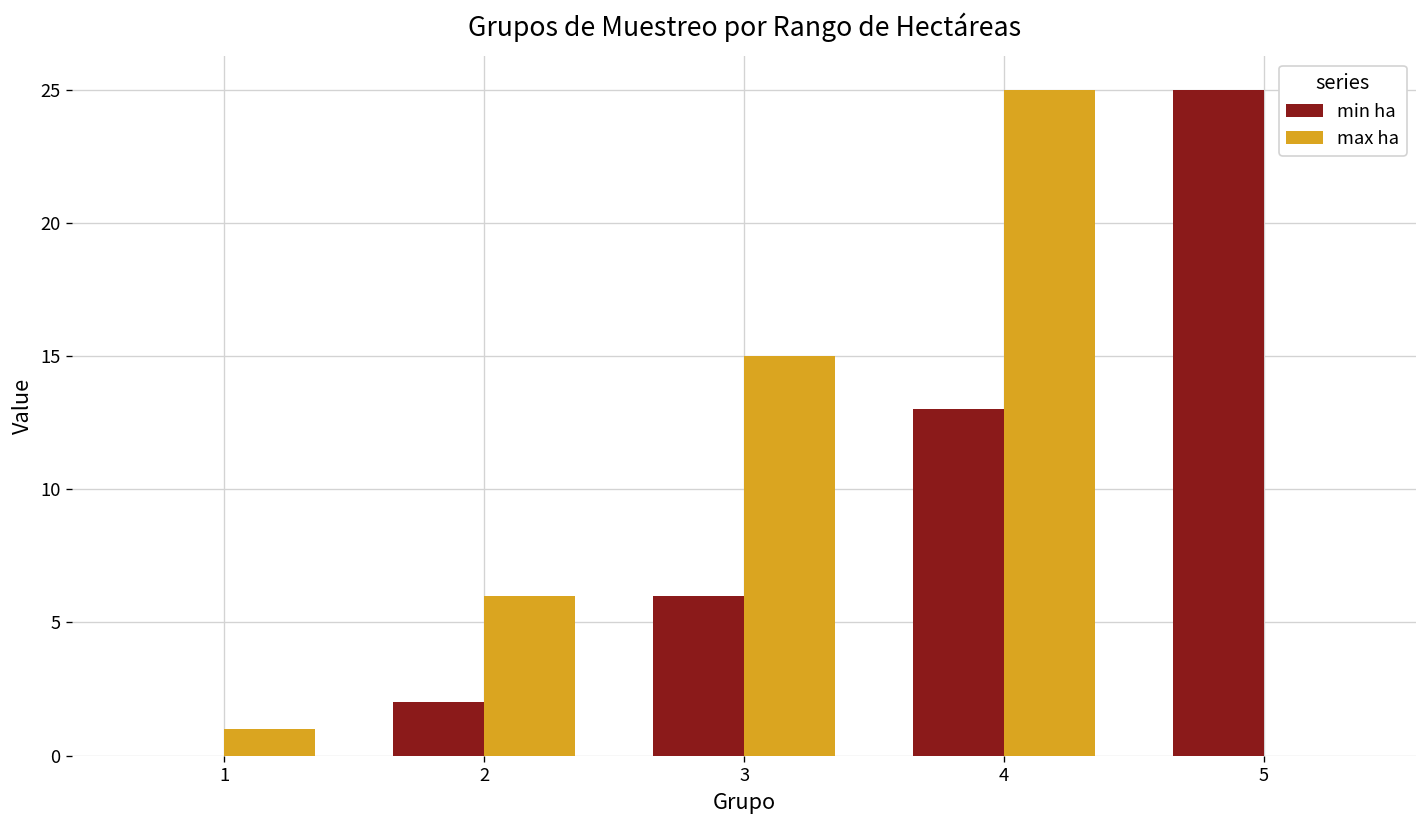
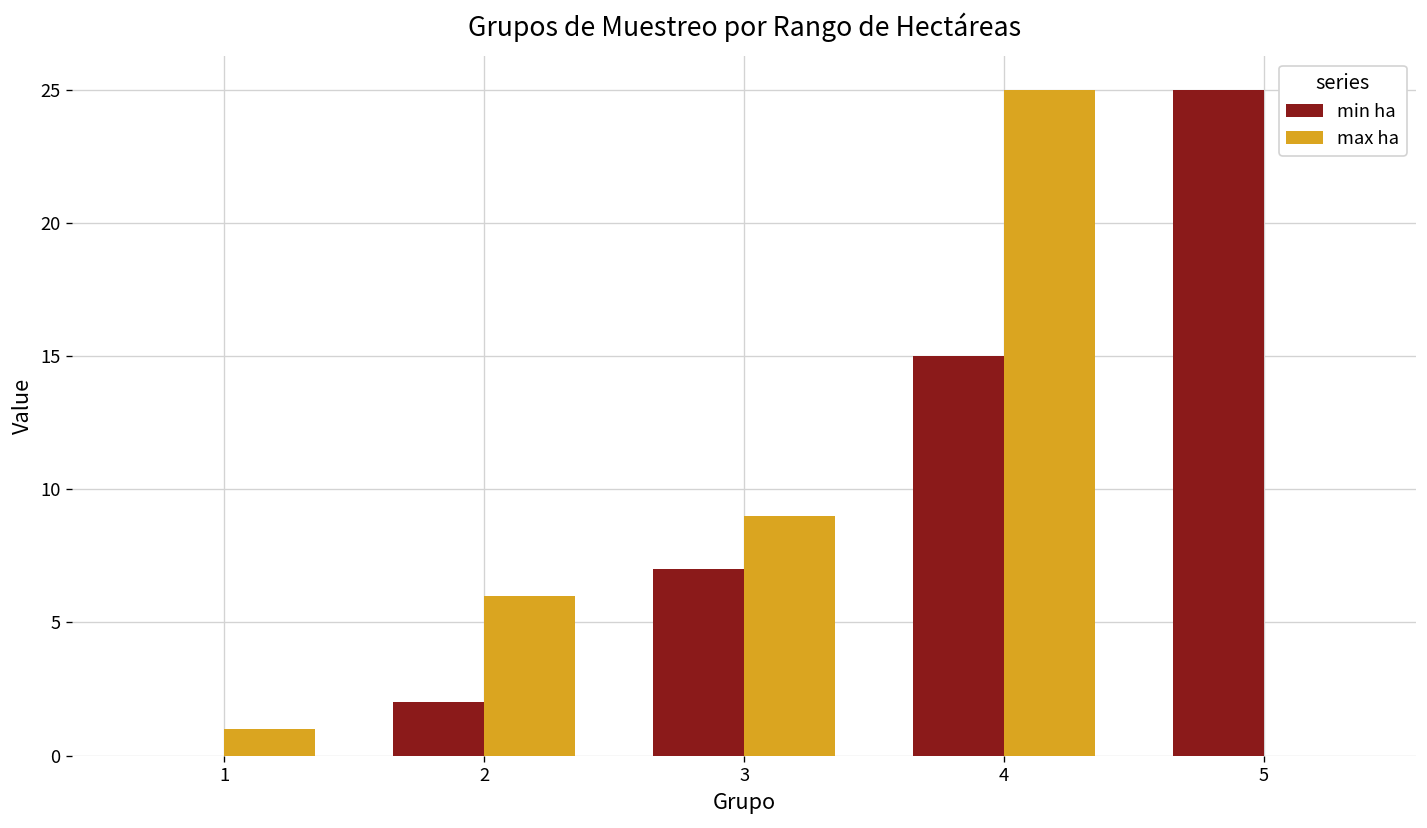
  {
    "min ha": {
      "1": 0,
      "2": 2,
-     "3": 6,
-     "4": 13,
+     "3": 7,
+     "4": 15,
      "5": 25
    },
    "max ha": {
      "1": 1,
      "2": 6,
-     "3": 15,
+     "3": 9,
      "4": 25,
      "5": 0
    }
  }
